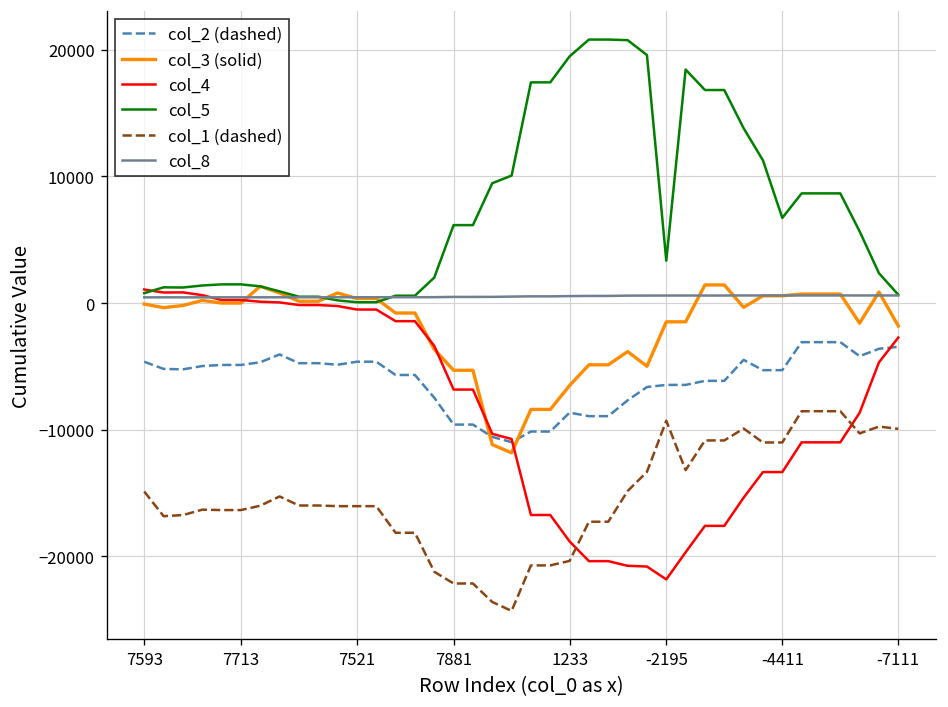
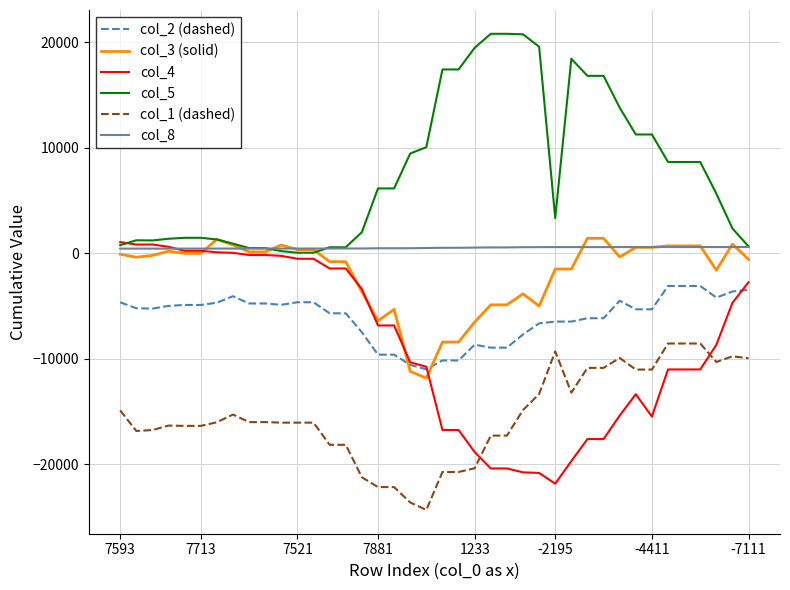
  {
    "col_3 (solid)": {
      "7593": -100,
      "7713": 0,
-     "7881": -5300,
+     "7881": -6400,
      "1233": -6500,
      "-2195": -1500,
-     "-7111": -1800
+     "-7111": -600
    },
    "col_4": {
      "7593": 1100,
      "7521": -500,
      "7881": -6800,
      "1233": -18800,
      "-2195": -21800,
-     "-4411": -13300,
+     "-4411": -15500,
      "-7111": -2700
    },
    "col_5": {
      "7593": 800,
      "7713": 1500,
      "7521": 100,
      "7881": 6200,
      "1233": 19500,
      "-2195": 3300,
-     "-4411": 6700
+     "-4411": 11300
    },
    "col_1 (dashed)": {
      "7593": -14900,
      "7713": -16300,
      "7521": -16000,
      "7881": -22100,
      "1233": -20400,
      "-2195": -9300,
      "-4411": -11000,
      "-7111": -9900
    }
  }
